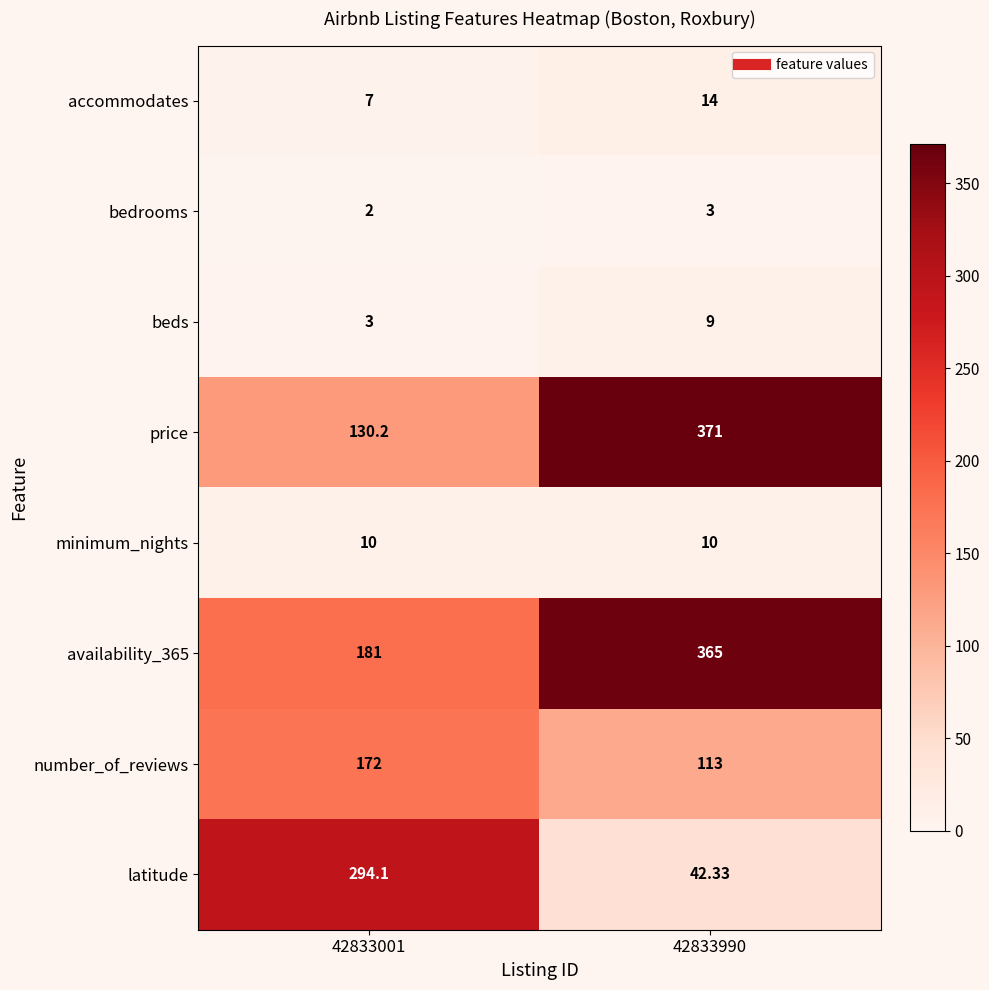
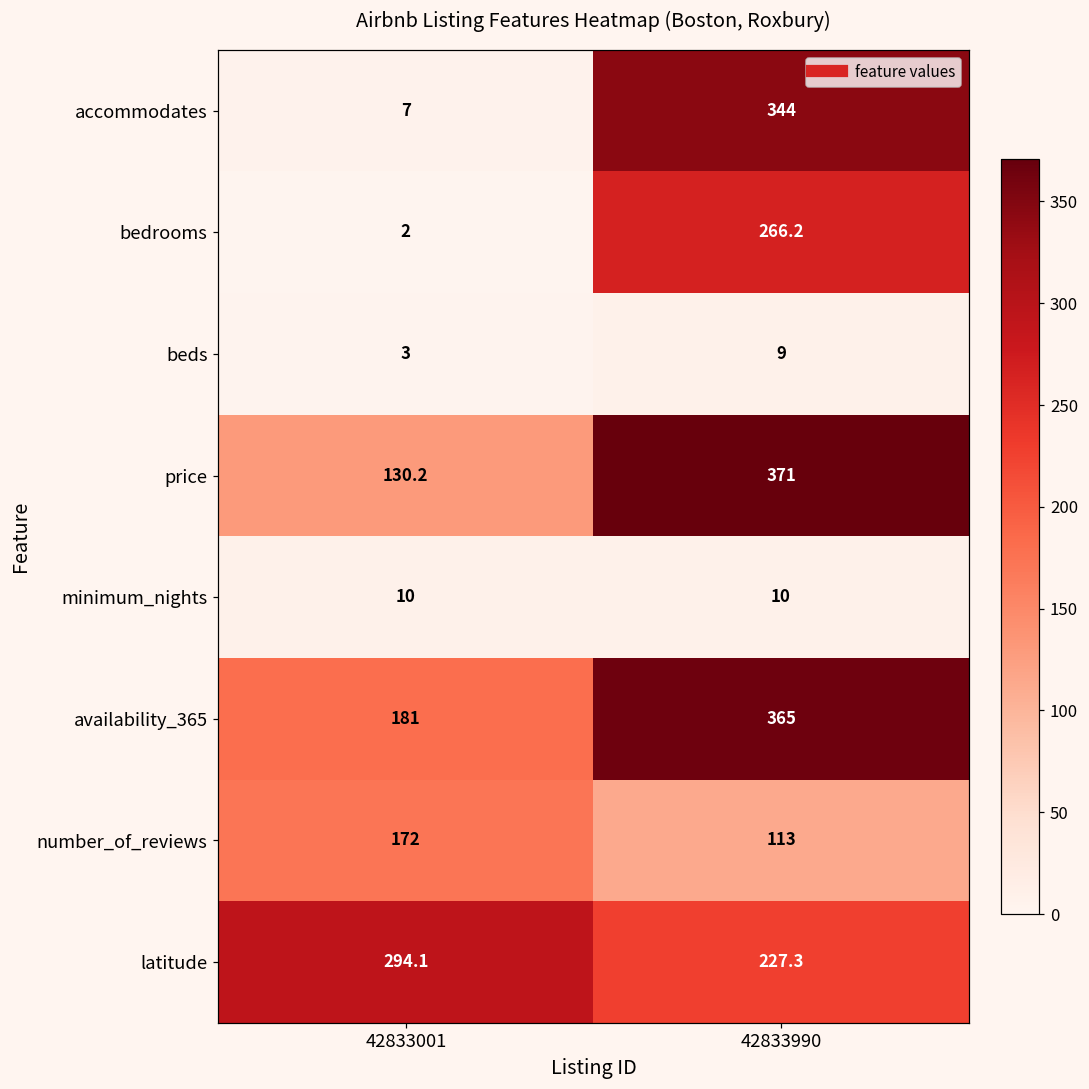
  {
    "accommodates": {
      "42833001": 7,
-     "42833990": 14
+     "42833990": 344
    },
    "bedrooms": {
      "42833001": 2,
-     "42833990": 3
+     "42833990": 266.2
    },
    "beds": {
      "42833001": 3,
      "42833990": 9
    },
    "price": {
      "42833001": 130.2,
      "42833990": 371
    },
    "minimum_nights": {
      "42833001": 10,
      "42833990": 10
    },
    "availability_365": {
      "42833001": 181,
      "42833990": 365
    },
    "number_of_reviews": {
      "42833001": 172,
      "42833990": 113
    },
    "latitude": {
      "42833001": 294.1,
-     "42833990": 42.33
+     "42833990": 227.3
    }
  }
